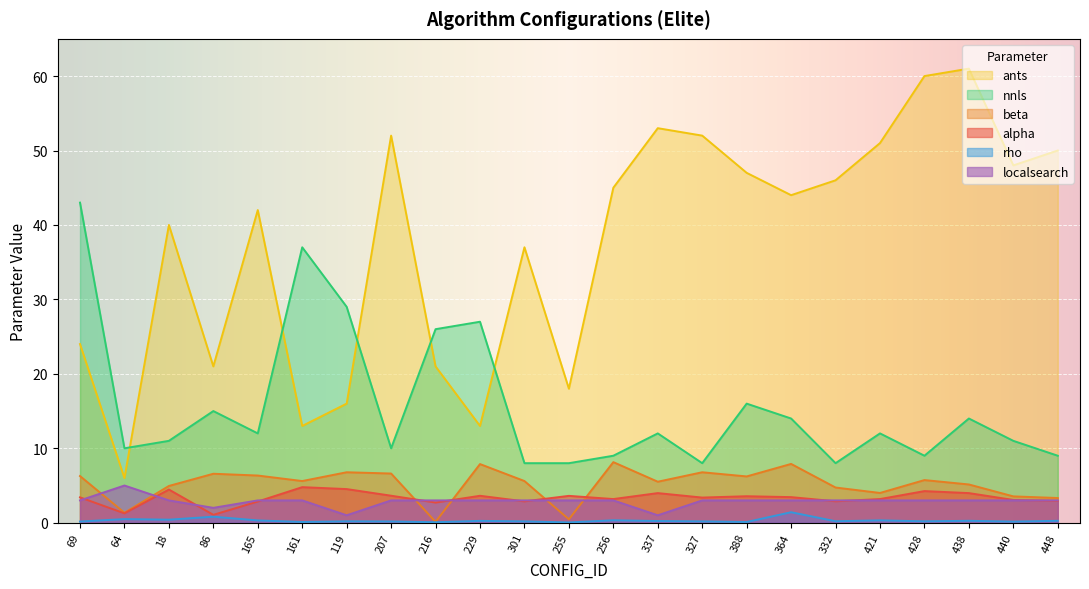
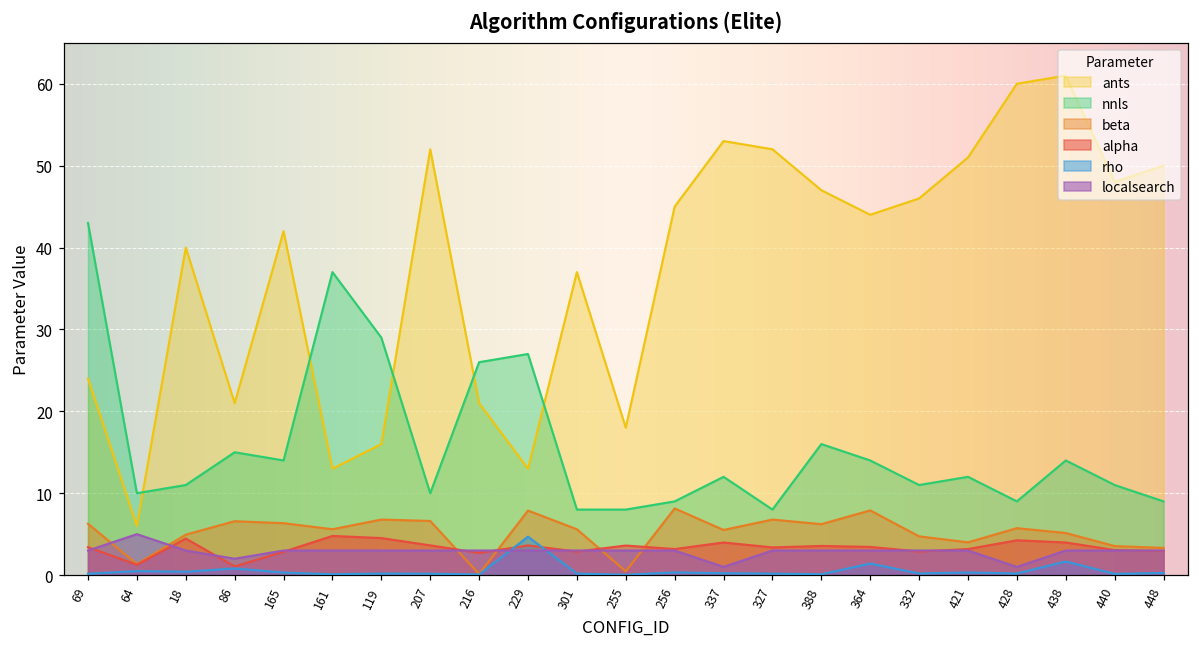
  {
    "nnls": {
      "69": 43,
      "64": 10,
      "18": 11,
      "86": 15,
-     "165": 12,
+     "165": 14,
      "161": 37,
      "119": 29,
      "207": 10,
      "216": 26,
      "229": 27,
      "301": 8,
      "255": 8,
      "256": 9,
      "337": 12,
      "327": 8,
      "388": 16,
      "364": 14,
-     "332": 8,
+     "332": 11,
      "421": 12,
      "428": 9,
      "438": 14,
      "440": 11,
      "448": 9
    },
    "rho": {
      "69": 0,
      "64": 0,
      "18": 0,
      "165": 0,
      "161": 0,
      "119": 0,
      "207": 0,
-     "229": 0,
+     "229": 5,
      "301": 0,
      "255": 0,
      "256": 0,
      "337": 0,
      "327": 0,
      "388": 0,
      "364": 1,
      "332": 0,
      "421": 0,
      "428": 0,
-     "438": 0,
+     "438": 2,
      "440": 0,
      "448": 0
    },
    "localsearch": {
      "69": 3,
      "64": 5,
      "18": 3,
      "86": 2,
      "161": 3,
-     "119": 1,
+     "119": 3,
      "207": 3,
      "229": 3,
      "255": 3,
      "337": 1,
      "327": 3,
      "388": 3,
      "364": 3,
-     "428": 3,
+     "428": 1,
      "438": 3
    }
  }
